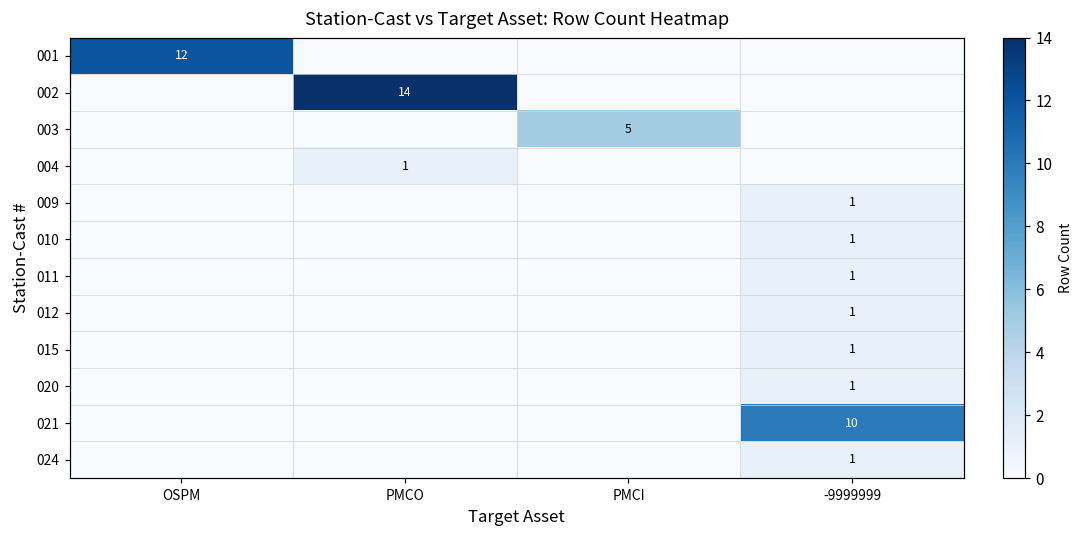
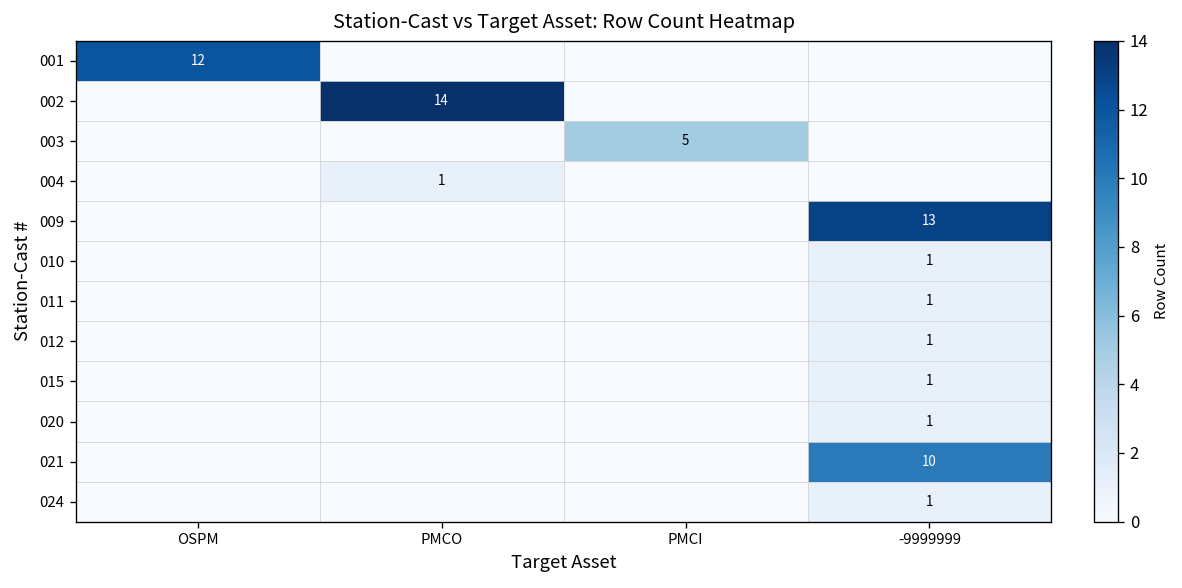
  {
    "001": {
      "OSPM": 12
    },
    "002": {
      "PMCO": 14
    },
    "003": {
      "PMCI": 5
    },
    "004": {
      "PMCO": 1
    },
    "009": {
-     "-9999999": 1
+     "-9999999": 13
    },
    "010": {
      "-9999999": 1
    },
    "011": {
      "-9999999": 1
    },
    "012": {
      "-9999999": 1
    },
    "015": {
      "-9999999": 1
    },
    "020": {
      "-9999999": 1
    },
    "021": {
      "-9999999": 10
    },
    "024": {
      "-9999999": 1
    }
  }
